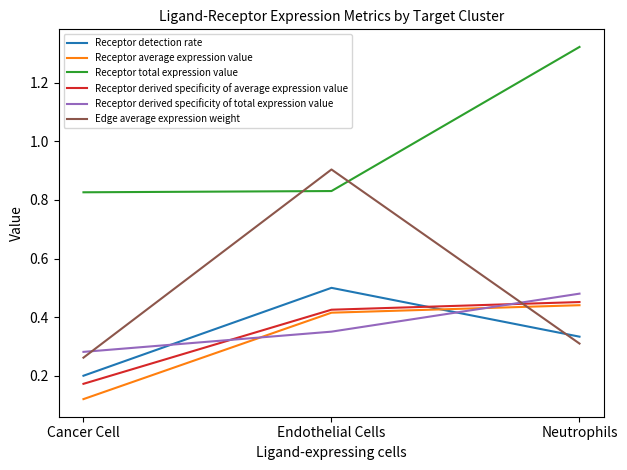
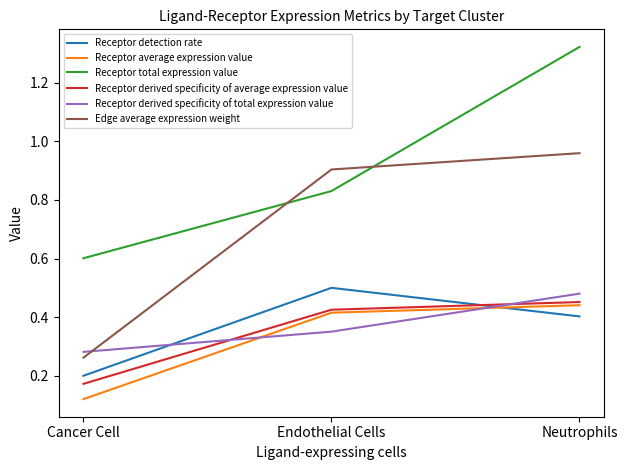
  {
    "Receptor detection rate": {
      "Cancer Cell": 0.20,
      "Endothelial Cells": 0.50,
-     "Neutrophils": 0.33
+     "Neutrophils": 0.40
    },
    "Receptor average expression value": {
      "Cancer Cell": 0.12,
      "Endothelial Cells": 0.42,
      "Neutrophils": 0.44
    },
    "Receptor total expression value": {
-     "Cancer Cell": 0.83,
+     "Cancer Cell": 0.60,
      "Endothelial Cells": 0.83,
      "Neutrophils": 1.32
    },
    "Receptor derived specificity of average expression value": {
      "Cancer Cell": 0.17,
      "Endothelial Cells": 0.43,
      "Neutrophils": 0.45
    },
    "Receptor derived specificity of total expression value": {
      "Cancer Cell": 0.28,
      "Endothelial Cells": 0.35,
      "Neutrophils": 0.48
    },
    "Edge average expression weight": {
      "Cancer Cell": 0.26,
      "Endothelial Cells": 0.90,
-     "Neutrophils": 0.31
+     "Neutrophils": 0.96
    }
  }
